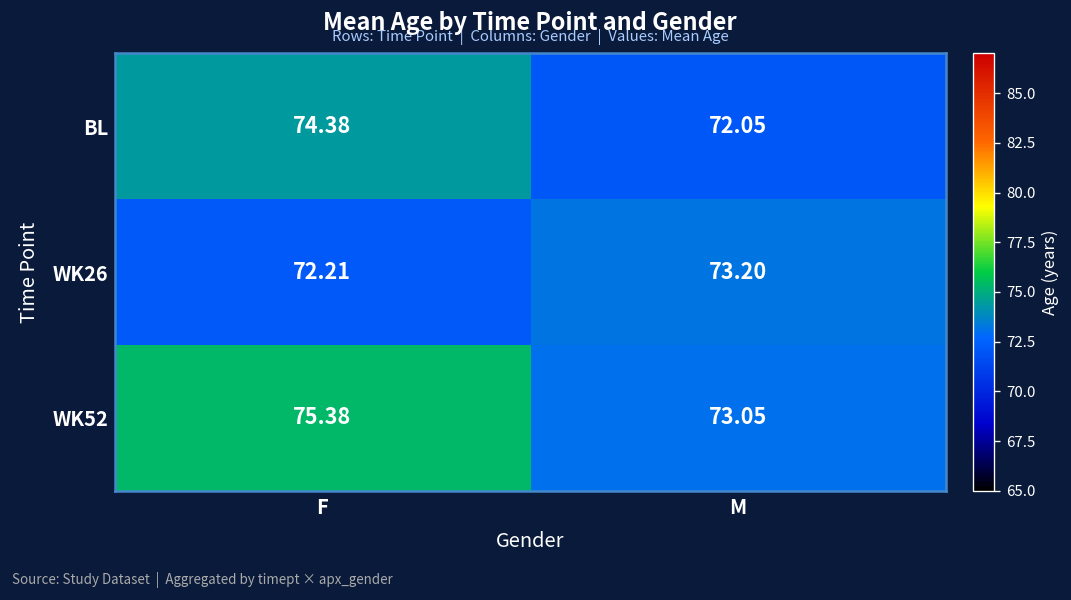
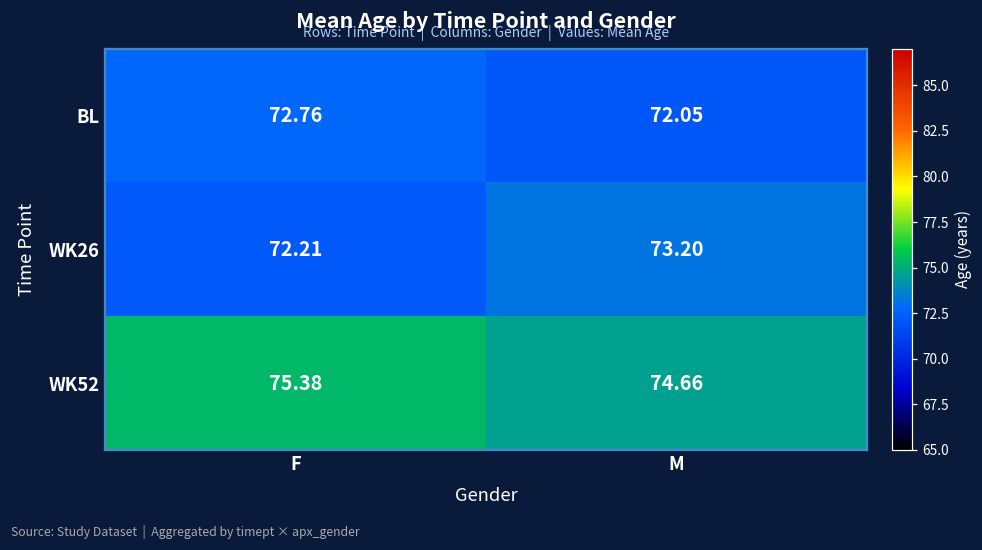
  {
    "BL": {
-     "F": 74.38,
+     "F": 72.76,
      "M": 72.05
    },
    "WK26": {
      "F": 72.21,
      "M": 73.20
    },
    "WK52": {
      "F": 75.38,
-     "M": 73.05
+     "M": 74.66
    }
  }
